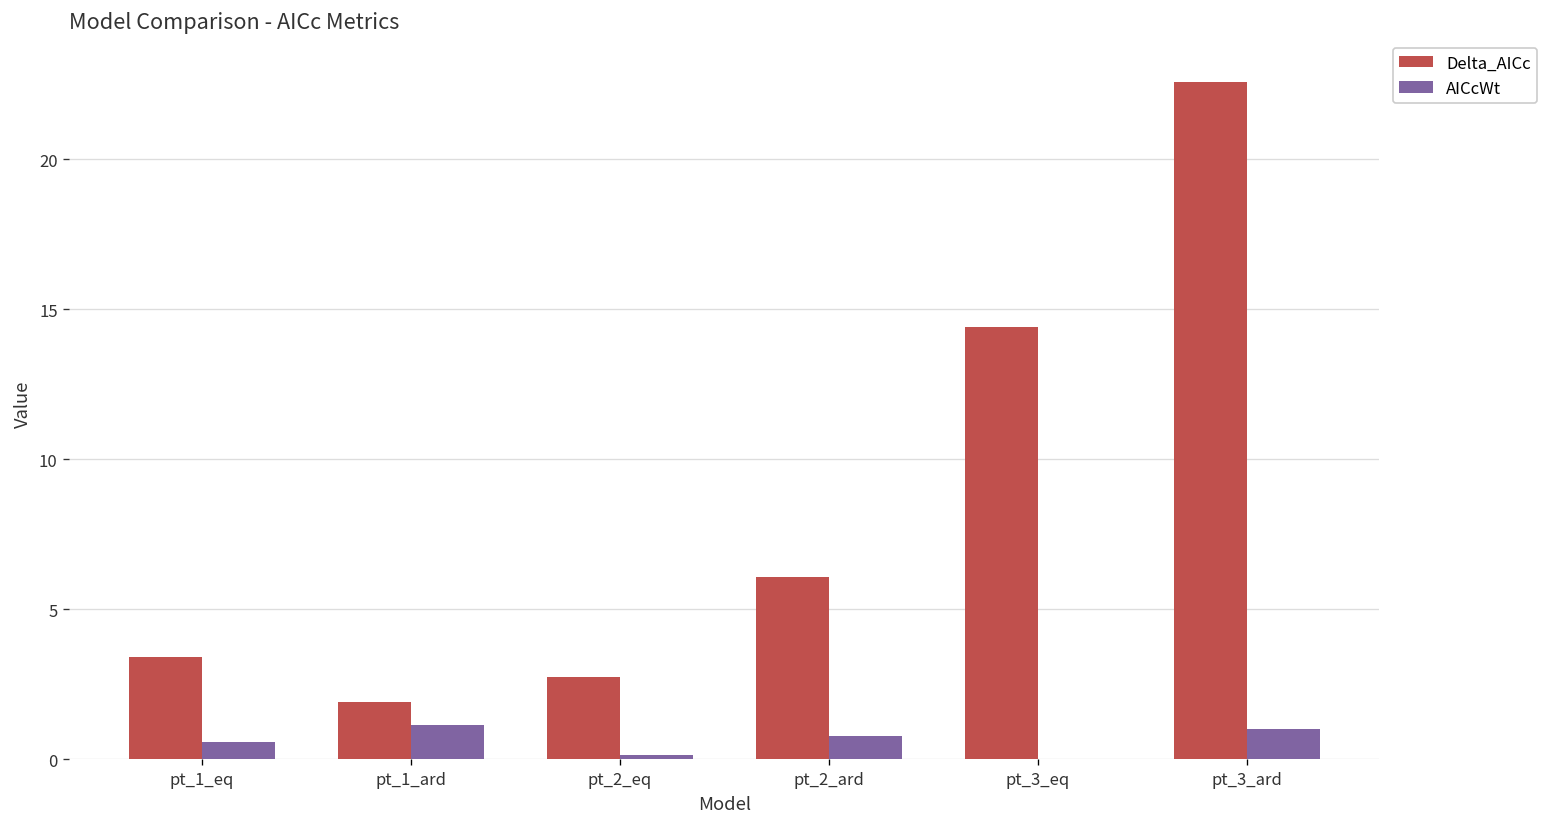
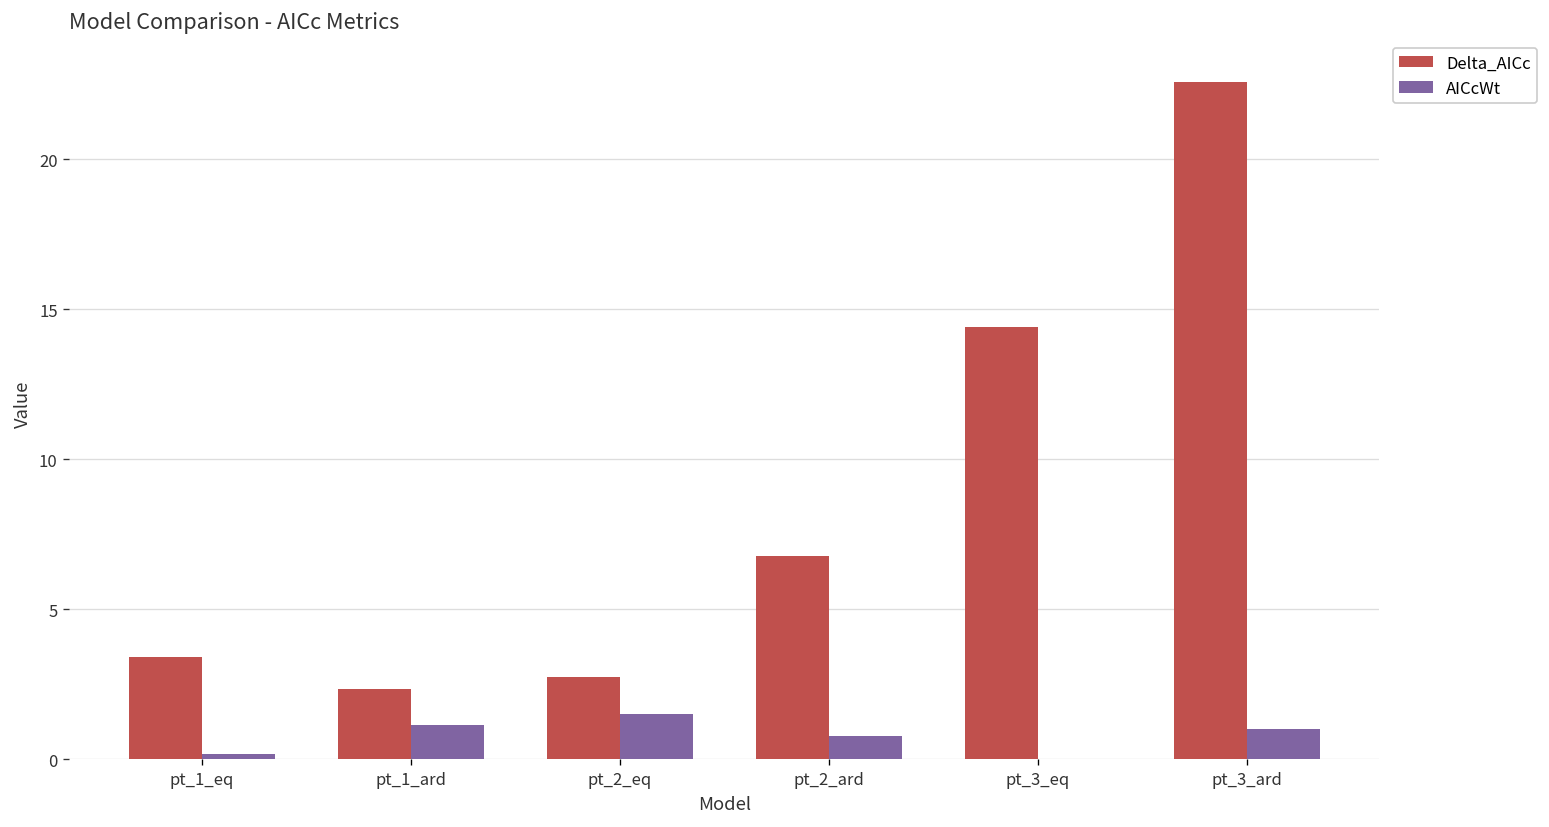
  {
    "Delta_AICc": {
      "pt_1_eq": 3.4,
-     "pt_1_ard": 1.9,
+     "pt_1_ard": 2.4,
      "pt_2_eq": 2.7,
-     "pt_2_ard": 6.1,
+     "pt_2_ard": 6.8,
      "pt_3_eq": 14.4,
      "pt_3_ard": 22.6
    },
    "AICcWt": {
-     "pt_1_eq": 0.6,
+     "pt_1_eq": 0.2,
      "pt_1_ard": 1.2,
-     "pt_2_eq": 0.2,
+     "pt_2_eq": 1.5,
      "pt_2_ard": 0.8,
      "pt_3_ard": 1.0
    }
  }
